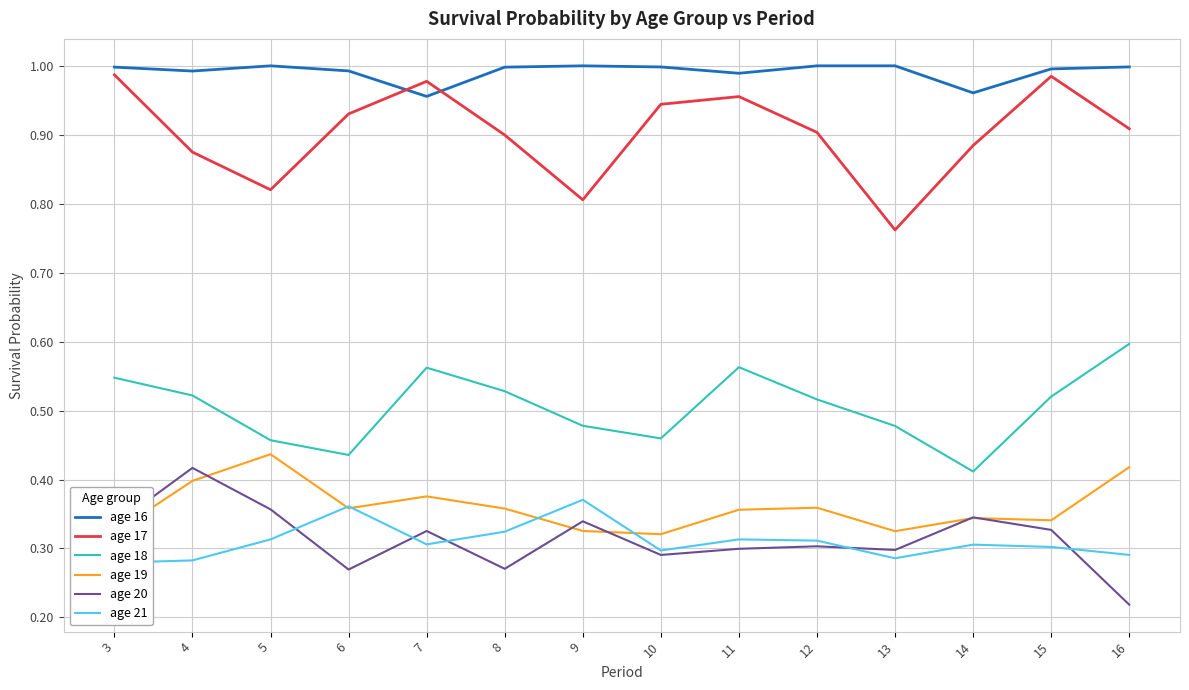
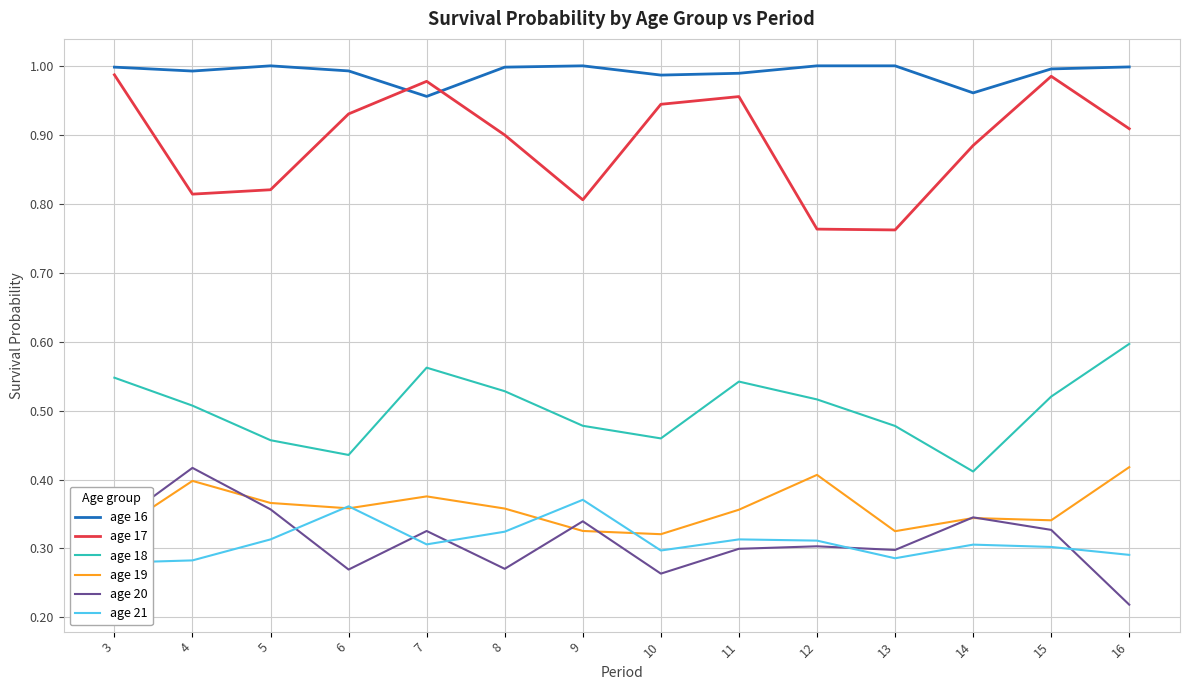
  {
    "age 16": {
      "3": 1.00,
      "4": 0.99,
      "5": 1.00,
      "6": 0.99,
      "7": 0.96,
      "8": 1.00,
      "9": 1.00,
-     "10": 1.00,
+     "10": 0.99,
      "11": 0.99,
      "12": 1.00,
      "13": 1.00,
      "14": 0.96,
      "15": 1.00,
      "16": 1.00
    },
    "age 17": {
      "3": 0.99,
-     "4": 0.87,
+     "4": 0.81,
      "5": 0.82,
      "6": 0.93,
      "7": 0.98,
      "8": 0.90,
      "9": 0.81,
      "10": 0.94,
      "11": 0.96,
-     "12": 0.90,
+     "12": 0.76,
      "13": 0.76,
      "14": 0.88,
      "15": 0.98,
      "16": 0.91
    },
    "age 18": {
      "3": 0.55,
-     "4": 0.52,
+     "4": 0.51,
      "5": 0.46,
      "6": 0.44,
      "7": 0.56,
      "8": 0.53,
      "9": 0.48,
      "10": 0.46,
-     "11": 0.56,
+     "11": 0.54,
      "12": 0.52,
      "13": 0.48,
      "14": 0.41,
      "15": 0.52,
      "16": 0.60
    },
    "age 19": {
      "4": 0.40,
-     "5": 0.44,
+     "5": 0.37,
      "7": 0.38,
      "8": 0.36,
      "9": 0.33,
      "10": 0.32,
      "11": 0.36,
-     "12": 0.36,
+     "12": 0.41,
      "13": 0.33,
      "15": 0.34,
      "16": 0.42
    },
    "age 20": {
      "4": 0.42,
      "5": 0.36,
      "6": 0.27,
      "7": 0.33,
      "8": 0.27,
      "9": 0.34,
-     "10": 0.29,
+     "10": 0.26,
      "11": 0.30,
      "12": 0.30,
      "13": 0.30,
      "15": 0.33,
      "16": 0.22
    },
    "age 21": {
      "4": 0.28,
      "5": 0.31,
      "7": 0.31,
      "8": 0.32,
      "9": 0.37,
      "10": 0.30,
      "11": 0.31,
      "12": 0.31,
      "13": 0.29,
      "14": 0.31,
      "15": 0.30,
      "16": 0.29
    }
  }
